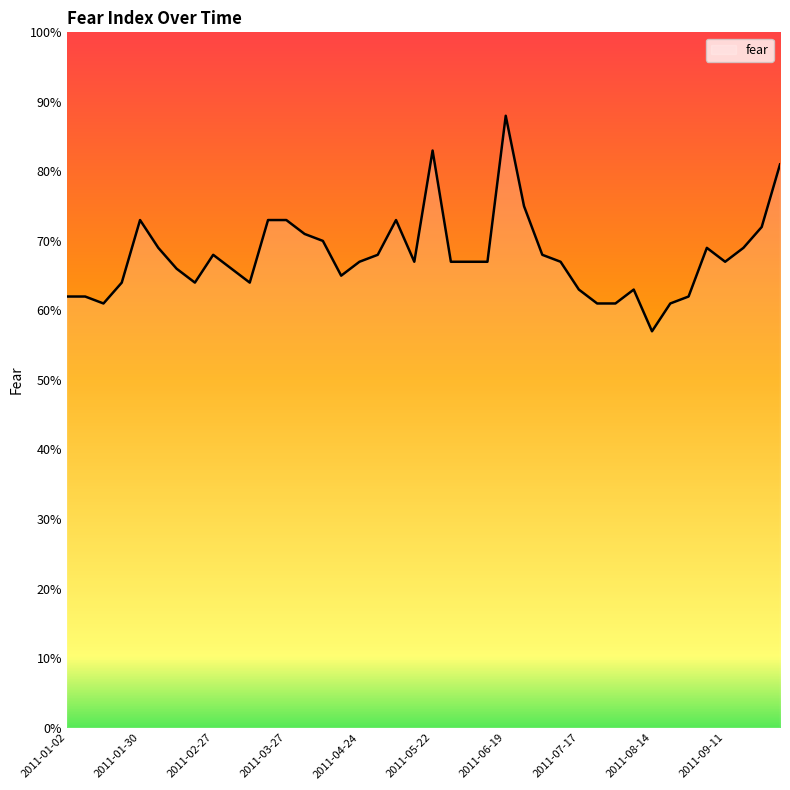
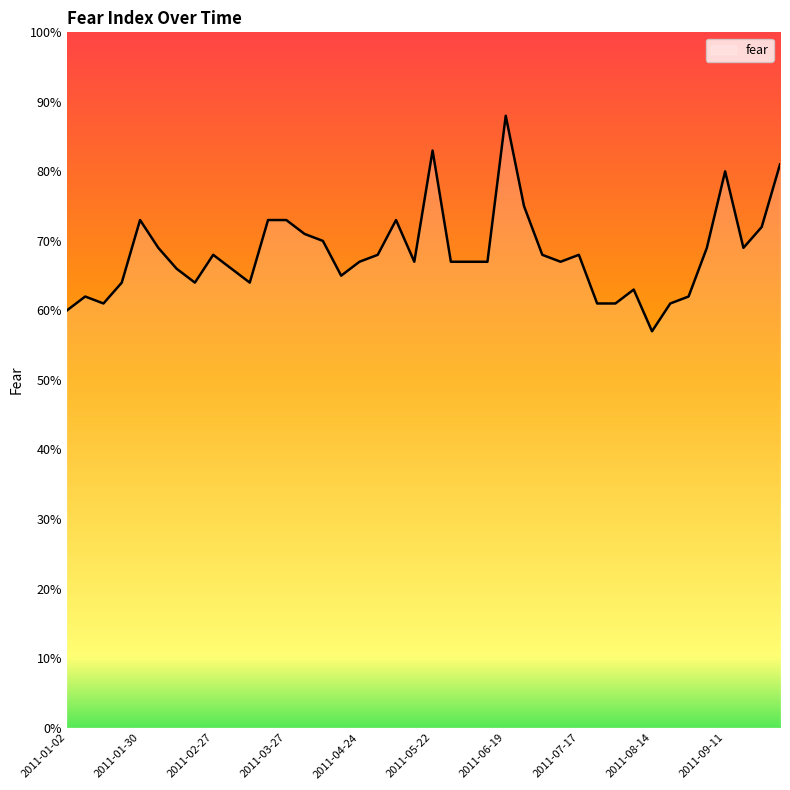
  {
-   "2011-01-02": "62%",
+   "2011-01-02": "60%",
    "2011-01-30": "73%",
    "2011-02-27": "68%",
    "2011-03-27": "73%",
    "2011-04-24": "67%",
    "2011-05-22": "83%",
    "2011-06-19": "88%",
-   "2011-07-17": "63%",
+   "2011-07-17": "68%",
    "2011-08-14": "57%",
-   "2011-09-11": "67%"
+   "2011-09-11": "80%"
  }
